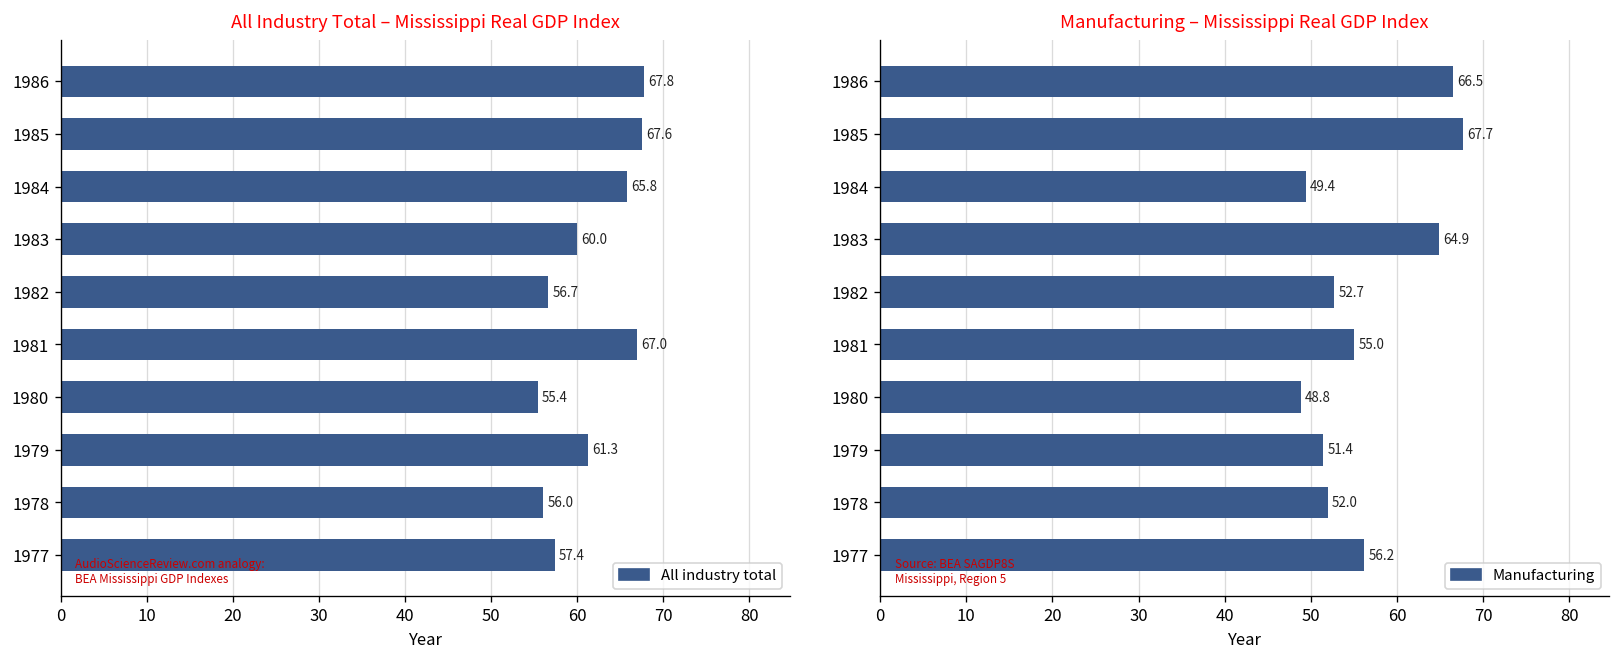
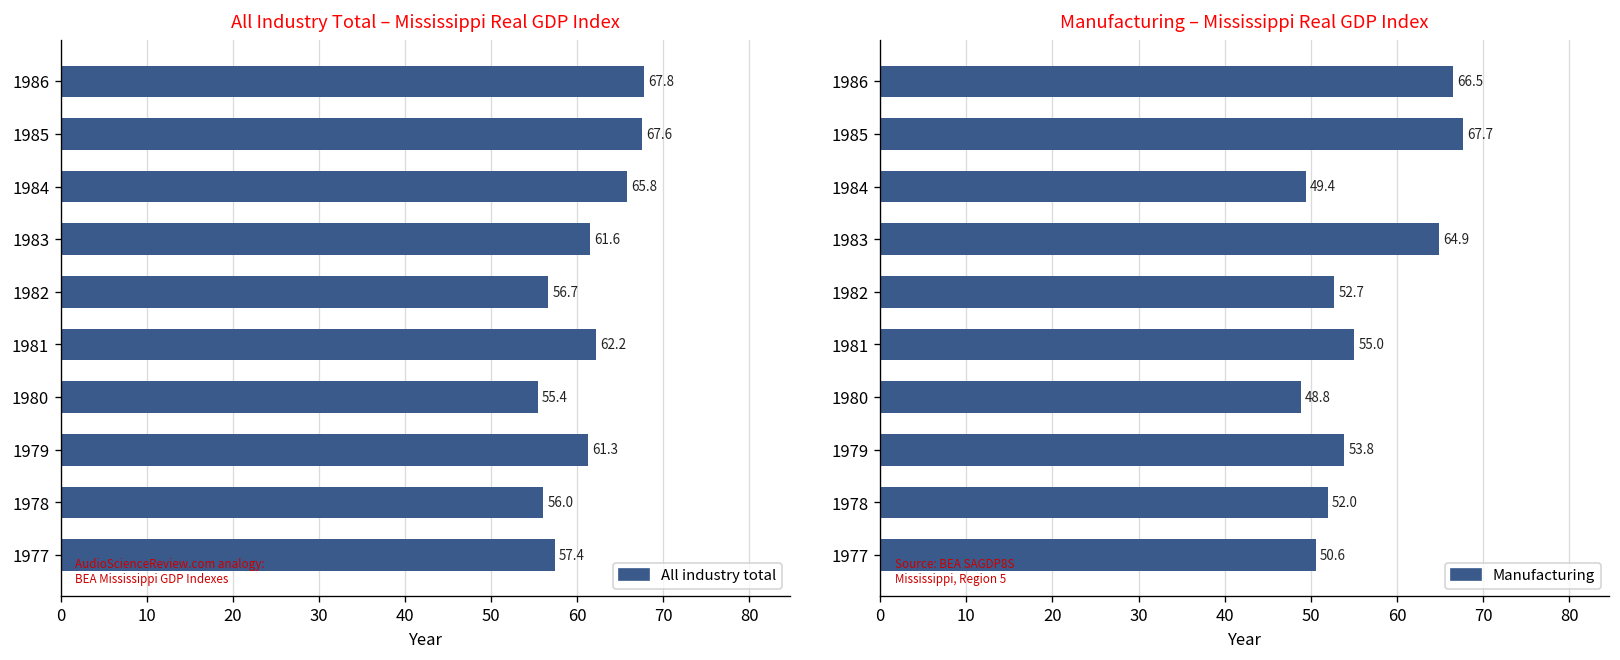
  {
    "All Industry Total – Mississippi Real GDP Index": {
      "1986": 67.8,
      "1985": 67.6,
      "1984": 65.8,
-     "1983": 60.0,
+     "1983": 61.6,
      "1982": 56.7,
-     "1981": 67.0,
+     "1981": 62.2,
      "1980": 55.4,
      "1979": 61.3,
      "1978": 56.0,
      "1977": 57.4
    },
    "Manufacturing – Mississippi Real GDP Index": {
      "1986": 66.5,
      "1985": 67.7,
      "1984": 49.4,
      "1983": 64.9,
      "1982": 52.7,
      "1981": 55.0,
      "1980": 48.8,
-     "1979": 51.4,
+     "1979": 53.8,
      "1978": 52.0,
-     "1977": 56.2
+     "1977": 50.6
    }
  }
